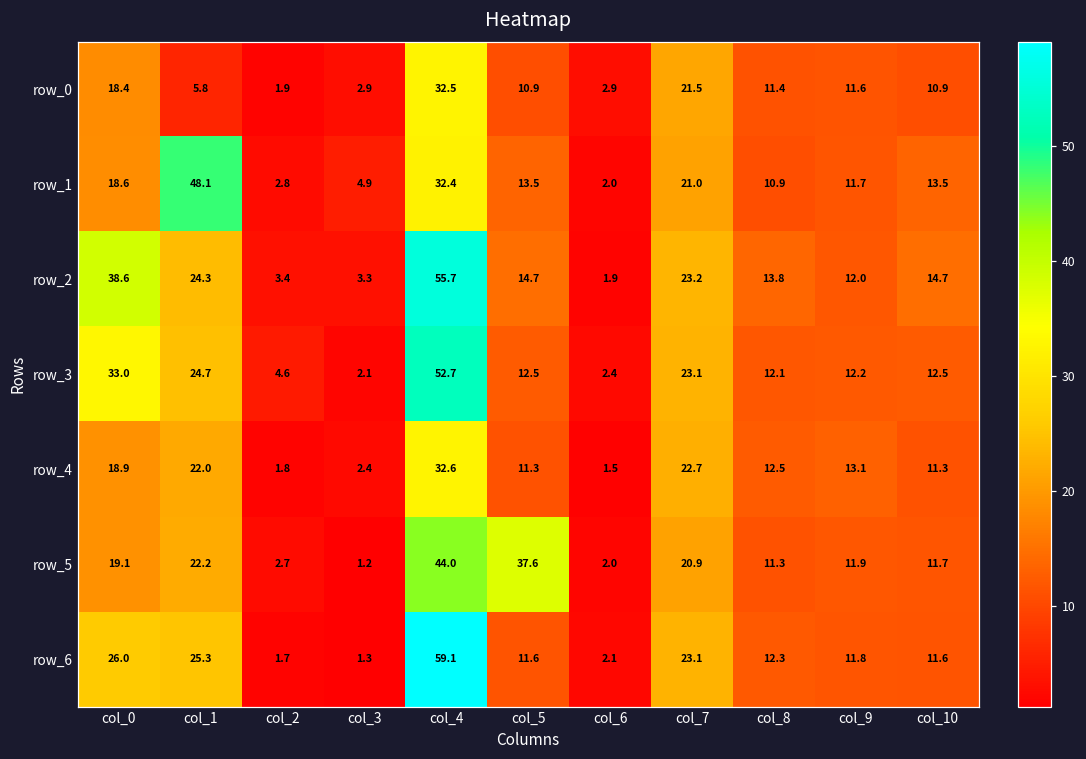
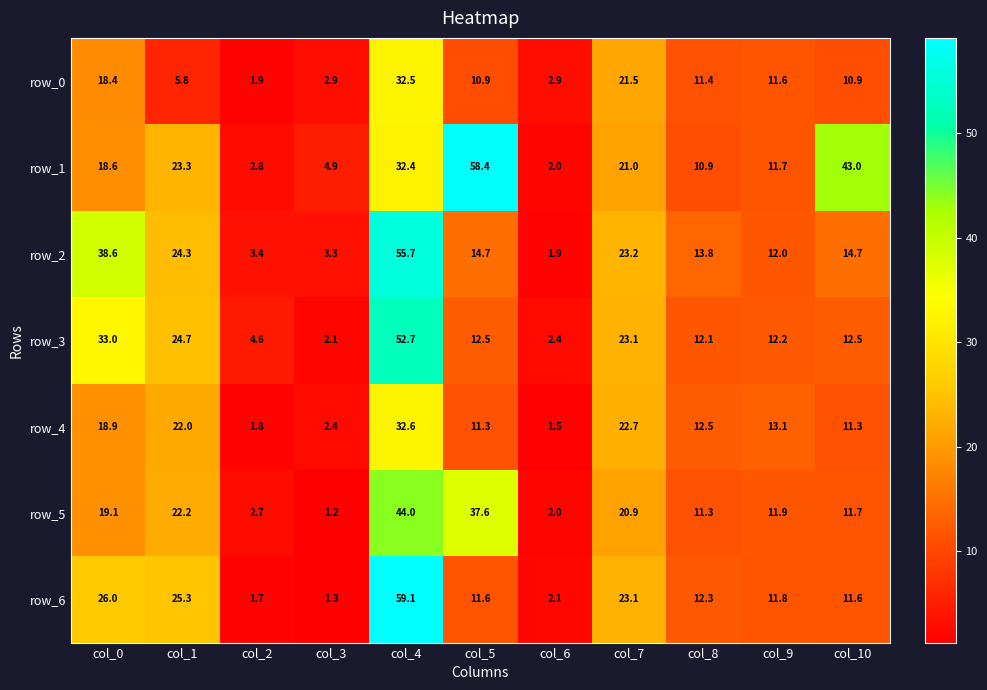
  {
    "row_0": {
      "col_0": 18.4,
      "col_1": 5.8,
      "col_2": 1.9,
      "col_3": 2.9,
      "col_4": 32.5,
      "col_5": 10.9,
      "col_6": 2.9,
      "col_7": 21.5,
      "col_8": 11.4,
      "col_9": 11.6,
      "col_10": 10.9
    },
    "row_1": {
      "col_0": 18.6,
-     "col_1": 48.1,
+     "col_1": 23.3,
      "col_2": 2.8,
      "col_3": 4.9,
      "col_4": 32.4,
-     "col_5": 13.5,
+     "col_5": 58.4,
      "col_6": 2.0,
      "col_7": 21.0,
      "col_8": 10.9,
      "col_9": 11.7,
-     "col_10": 13.5
+     "col_10": 43.0
    },
    "row_2": {
      "col_0": 38.6,
      "col_1": 24.3,
      "col_2": 3.4,
      "col_3": 3.3,
      "col_4": 55.7,
      "col_5": 14.7,
      "col_6": 1.9,
      "col_7": 23.2,
      "col_8": 13.8,
      "col_9": 12.0,
      "col_10": 14.7
    },
    "row_3": {
      "col_0": 33.0,
      "col_1": 24.7,
      "col_2": 4.6,
      "col_3": 2.1,
      "col_4": 52.7,
      "col_5": 12.5,
      "col_6": 2.4,
      "col_7": 23.1,
      "col_8": 12.1,
      "col_9": 12.2,
      "col_10": 12.5
    },
    "row_4": {
      "col_0": 18.9,
      "col_1": 22.0,
      "col_2": 1.8,
      "col_3": 2.4,
      "col_4": 32.6,
      "col_5": 11.3,
      "col_6": 1.5,
      "col_7": 22.7,
      "col_8": 12.5,
      "col_9": 13.1,
      "col_10": 11.3
    },
    "row_5": {
      "col_0": 19.1,
      "col_1": 22.2,
      "col_2": 2.7,
      "col_3": 1.2,
      "col_4": 44.0,
      "col_5": 37.6,
      "col_6": 2.0,
      "col_7": 20.9,
      "col_8": 11.3,
      "col_9": 11.9,
      "col_10": 11.7
    },
    "row_6": {
      "col_0": 26.0,
      "col_1": 25.3,
      "col_2": 1.7,
      "col_3": 1.3,
      "col_4": 59.1,
      "col_5": 11.6,
      "col_6": 2.1,
      "col_7": 23.1,
      "col_8": 12.3,
      "col_9": 11.8,
      "col_10": 11.6
    }
  }
